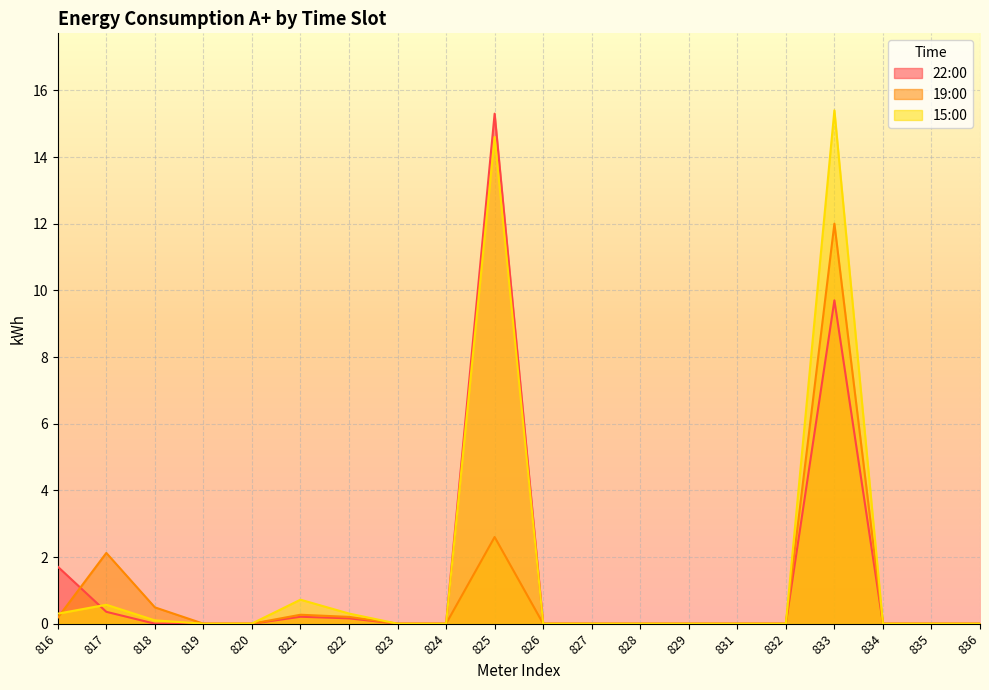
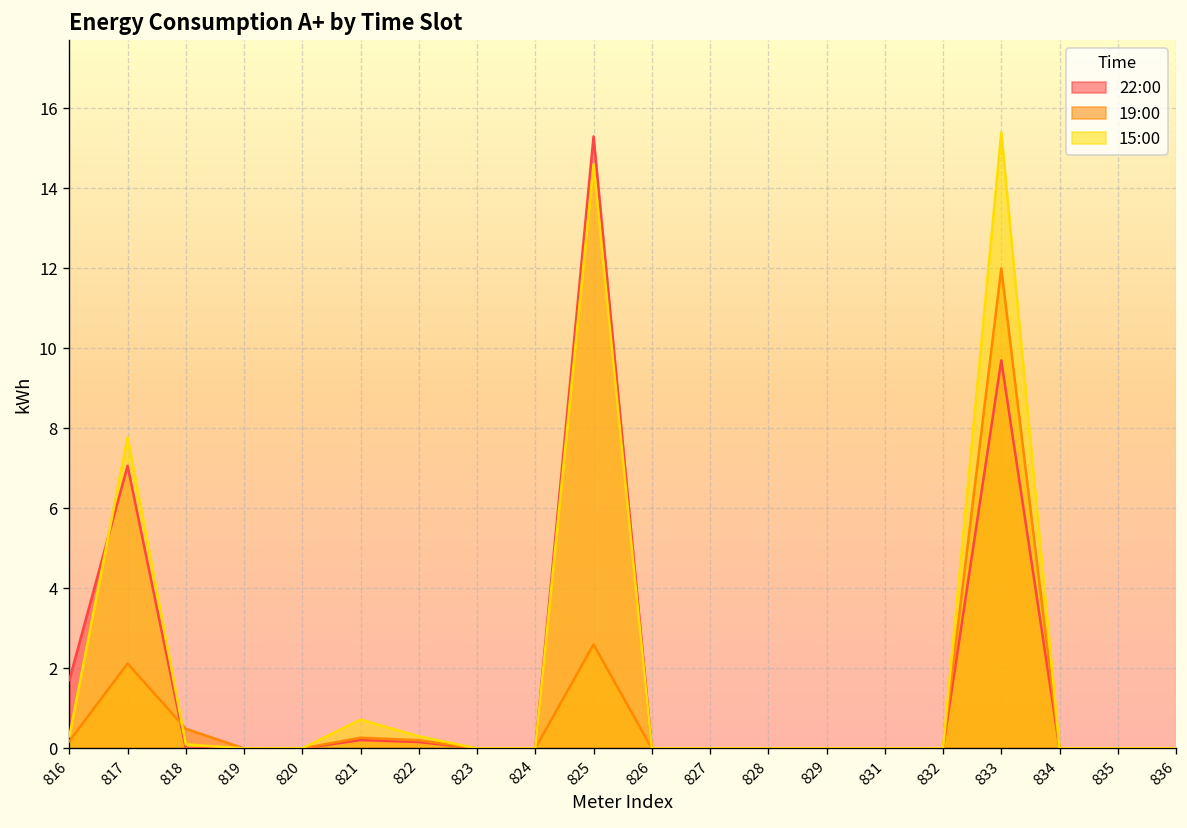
  {
    "22:00": {
      "816": 1.7,
-     "817": 0.4,
+     "817": 7.1,
      "818": 0.0,
      "825": 15.3,
      "833": 9.7
    },
    "19:00": {
      "816": 0.2,
      "817": 2.1,
      "818": 0.5,
      "825": 2.6,
      "833": 12.0
    },
    "15:00": {
      "816": 0.3,
-     "817": 0.6,
+     "817": 7.8,
      "818": 0.1,
      "821": 0.7,
      "822": 0.3,
      "825": 14.6,
      "833": 15.4
    }
  }
